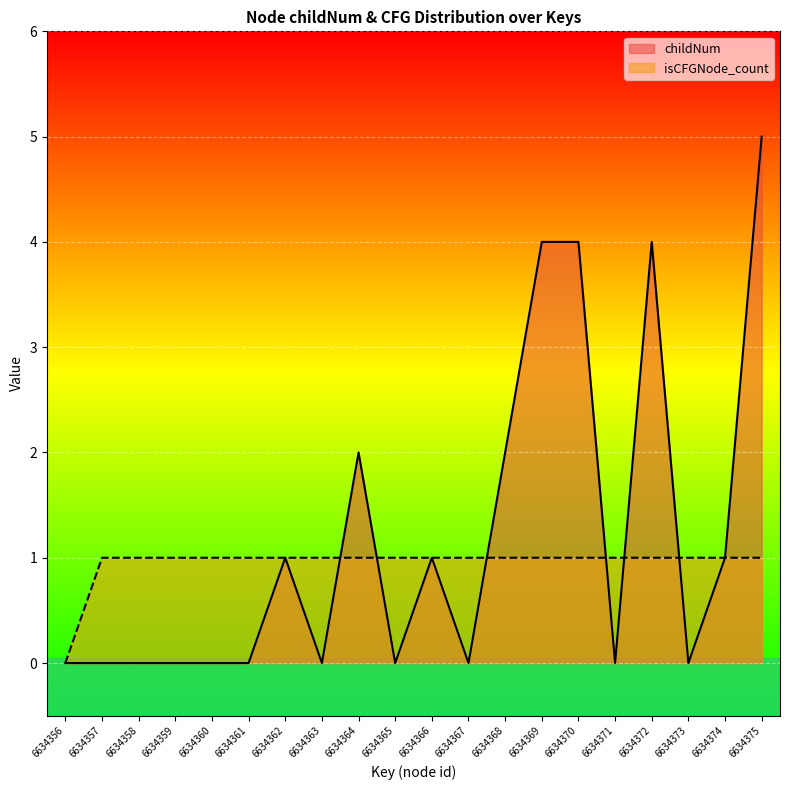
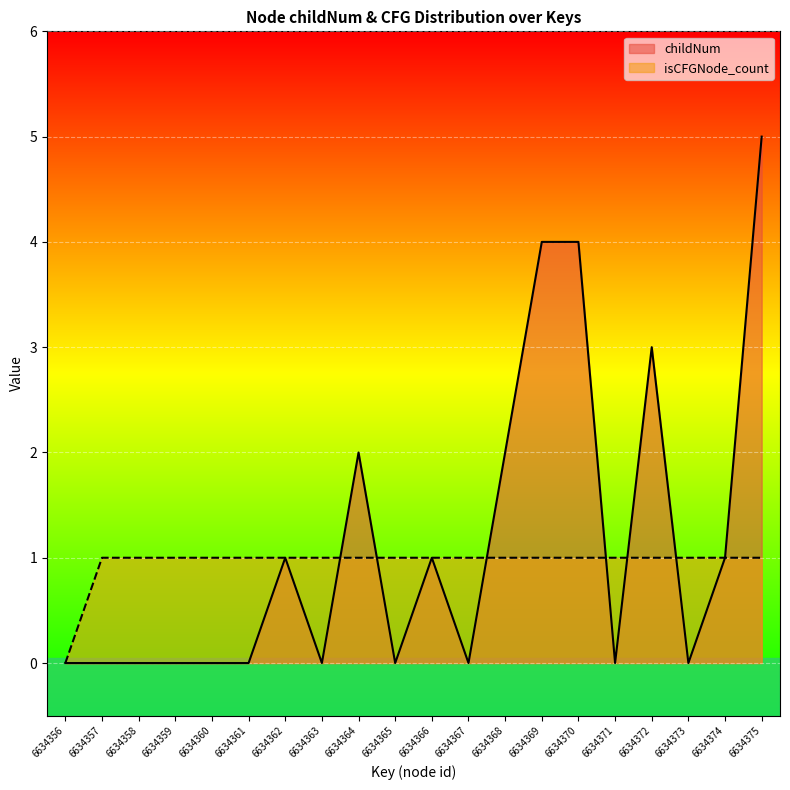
  {
    "childNum": {
      "6634364": 2,
      "6634368": 2,
      "6634369": 4,
      "6634370": 4,
-     "6634372": 4,
+     "6634372": 3,
      "6634375": 5
    },
    "isCFGNode_count": {
      "6634357": 1,
      "6634358": 1,
      "6634359": 1,
      "6634360": 1,
      "6634361": 1,
      "6634363": 1,
      "6634364": 1,
      "6634365": 1,
      "6634367": 1,
      "6634368": 1,
      "6634369": 1,
      "6634370": 1,
      "6634371": 1,
      "6634372": 1,
      "6634373": 1,
      "6634375": 1
    }
  }
